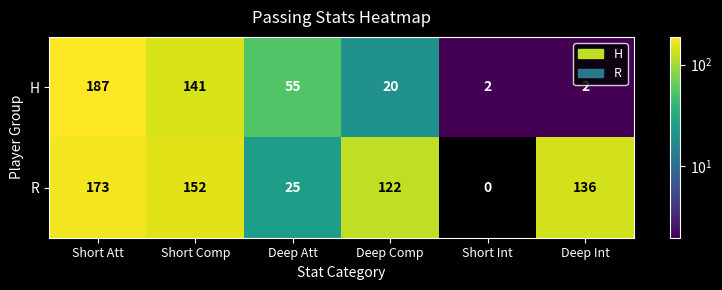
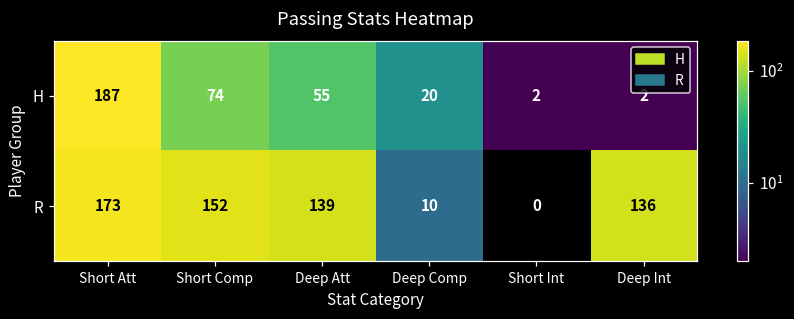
  {
    "H": {
      "Short Att": 187,
-     "Short Comp": 141,
+     "Short Comp": 74,
      "Deep Att": 55,
      "Deep Comp": 20,
      "Short Int": 2
    },
    "R": {
      "Short Att": 173,
      "Short Comp": 152,
-     "Deep Att": 25,
-     "Deep Comp": 122,
+     "Deep Att": 139,
+     "Deep Comp": 10,
      "Short Int": 0,
      "Deep Int": 136
    }
  }
